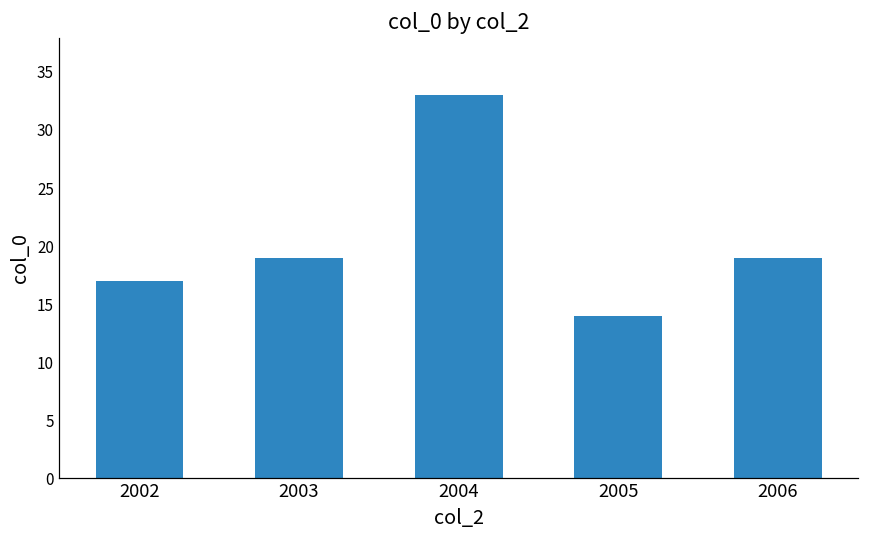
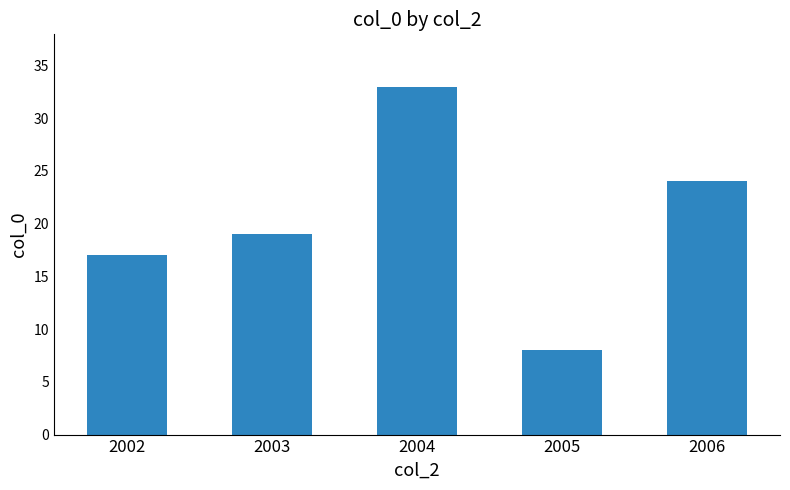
  {
    "2002": 17,
    "2003": 19,
    "2004": 33,
-   "2005": 14,
-   "2006": 19
+   "2005": 8,
+   "2006": 24
  }
